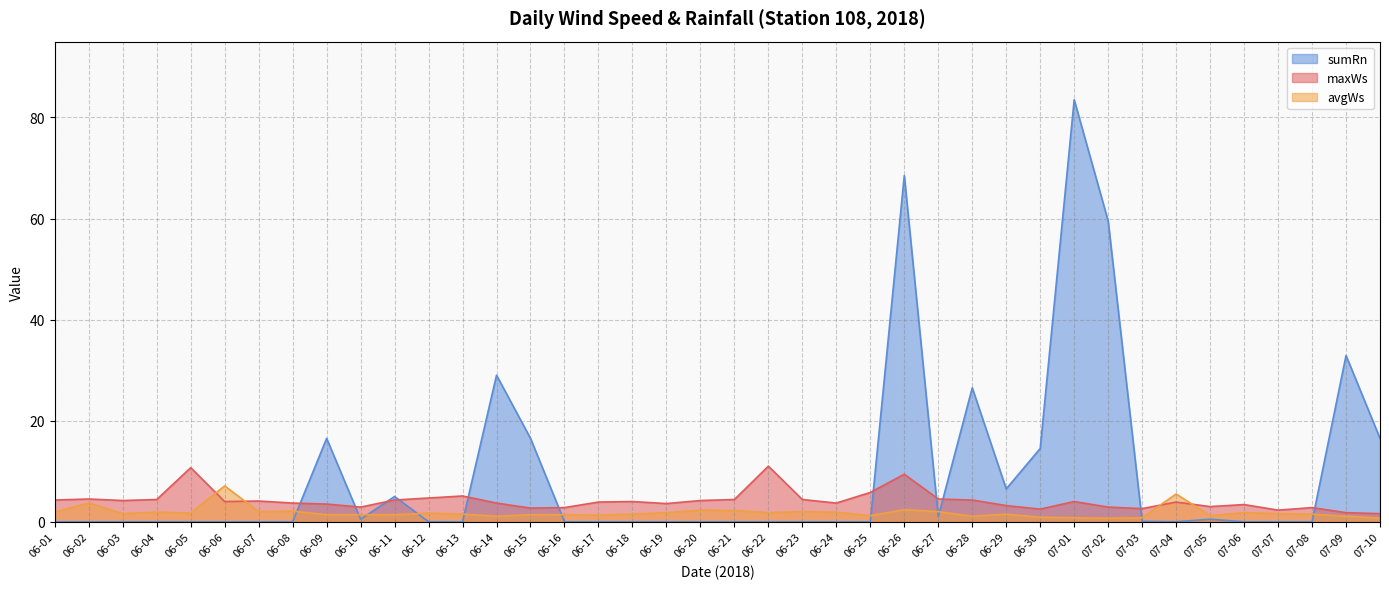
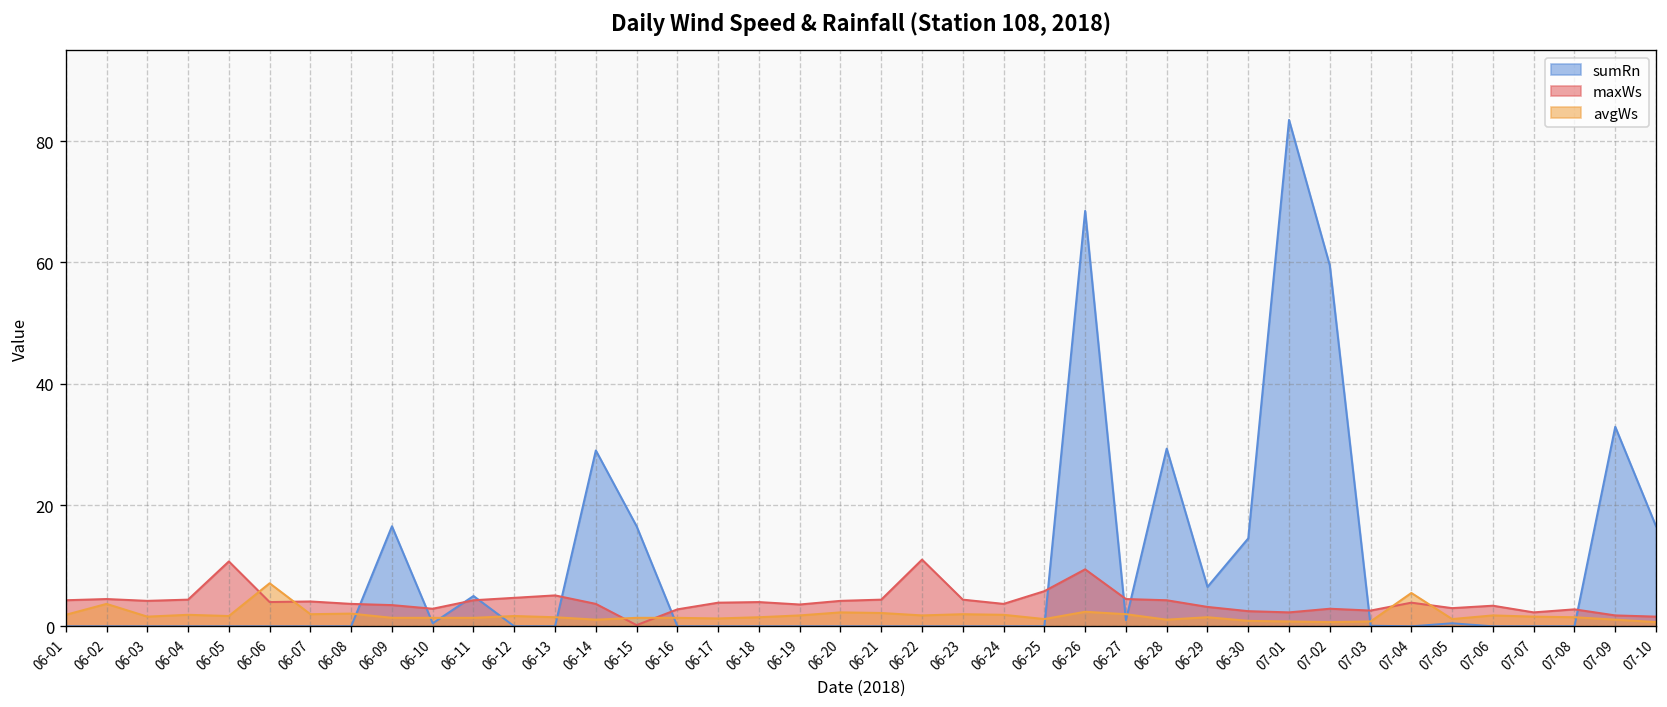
  {
    "sumRn": {
      "06-01": 0,
      "06-02": 0,
      "06-03": 0,
      "06-04": 0,
      "06-05": 0,
      "06-06": 0,
      "06-07": 0,
      "06-08": 0,
      "06-09": 17,
      "06-10": 1,
      "06-11": 5,
      "06-12": 0,
      "06-13": 0,
      "06-14": 29,
      "06-15": 17,
      "06-16": 0,
      "06-17": 0,
      "06-18": 0,
      "06-19": 0,
      "06-20": 0,
      "06-21": 0,
      "06-22": 0,
      "06-23": 0,
      "06-24": 0,
      "06-25": 0,
      "06-26": 69,
      "06-27": 1,
-     "06-28": 27,
+     "06-28": 29,
      "06-29": 7,
      "06-30": 15,
      "07-01": 84,
      "07-02": 60,
      "07-03": 0,
      "07-04": 0,
      "07-05": 1,
      "07-06": 0,
      "07-07": 0,
      "07-08": 0,
      "07-09": 33,
      "07-10": 17
    },
    "maxWs": {
      "06-01": 4,
      "06-02": 5,
      "06-03": 4,
      "06-04": 4,
      "06-05": 11,
      "06-06": 4,
      "06-07": 4,
      "06-08": 4,
      "06-09": 4,
      "06-10": 3,
      "06-11": 4,
      "06-12": 5,
      "06-13": 5,
      "06-14": 4,
-     "06-15": 3,
+     "06-15": 0,
      "06-16": 3,
      "06-17": 4,
      "06-18": 4,
      "06-19": 4,
      "06-20": 4,
      "06-21": 4,
      "06-22": 11,
      "06-23": 4,
      "06-24": 4,
      "06-25": 6,
      "06-26": 9,
      "06-27": 5,
      "06-28": 4,
      "06-29": 3,
      "06-30": 3,
-     "07-01": 4,
+     "07-01": 2,
      "07-02": 3,
      "07-03": 3,
      "07-04": 4,
      "07-05": 3,
      "07-06": 3,
      "07-07": 2,
      "07-08": 3,
      "07-09": 2,
      "07-10": 2
    },
    "avgWs": {
      "06-01": 2,
      "06-02": 4,
      "06-03": 2,
      "06-04": 2,
      "06-05": 2,
      "06-06": 7,
      "06-07": 2,
      "06-08": 2,
      "06-09": 1,
      "06-10": 1,
      "06-11": 1,
      "06-12": 2,
      "06-13": 2,
      "06-14": 1,
      "06-15": 1,
      "06-16": 1,
      "06-17": 1,
      "06-18": 2,
      "06-19": 2,
      "06-20": 2,
      "06-21": 2,
      "06-22": 2,
      "06-23": 2,
      "06-24": 2,
      "06-25": 1,
      "06-26": 2,
      "06-27": 2,
      "06-28": 1,
      "06-29": 2,
      "06-30": 1,
      "07-01": 1,
      "07-02": 1,
      "07-03": 1,
      "07-04": 6,
      "07-05": 1,
      "07-06": 2,
      "07-07": 2,
      "07-08": 2,
      "07-09": 1,
      "07-10": 1
    }
  }
